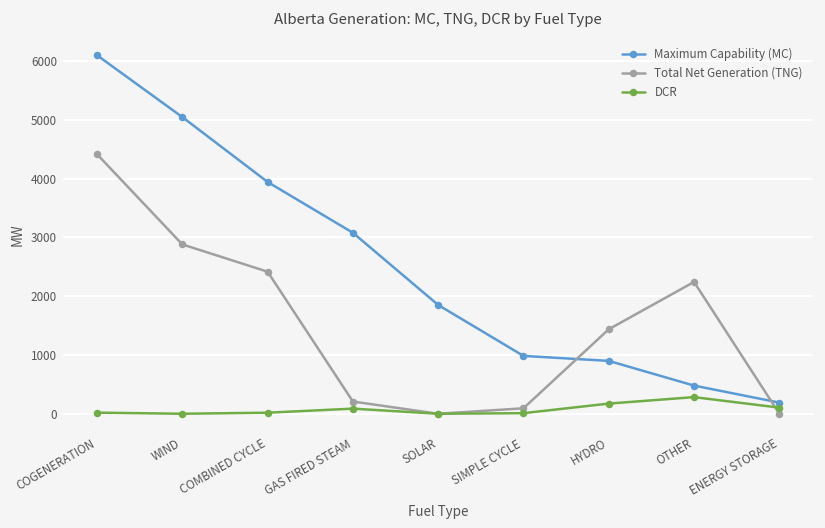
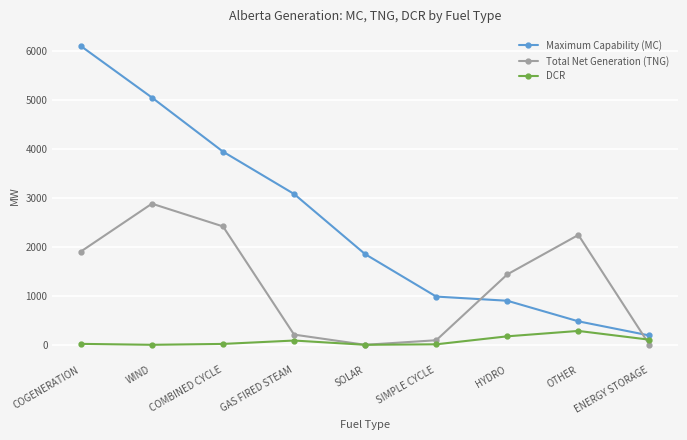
  {
    "Maximum Capability (MC)": {
      "COGENERATION": 6100,
      "WIND": 5000,
      "COMBINED CYCLE": 3900,
      "GAS FIRED STEAM": 3100,
      "SOLAR": 1900,
      "SIMPLE CYCLE": 1000,
      "HYDRO": 900,
      "OTHER": 500,
      "ENERGY STORAGE": 200
    },
    "Total Net Generation (TNG)": {
-     "COGENERATION": 4400,
+     "COGENERATION": 1900,
      "WIND": 2900,
      "COMBINED CYCLE": 2400,
      "GAS FIRED STEAM": 200,
      "SIMPLE CYCLE": 100,
      "HYDRO": 1400,
      "OTHER": 2200,
      "ENERGY STORAGE": 0
    },
    "DCR": {
      "COGENERATION": 0,
      "WIND": 0,
      "COMBINED CYCLE": 0,
      "GAS FIRED STEAM": 100,
      "SIMPLE CYCLE": 0,
      "HYDRO": 200,
      "OTHER": 300,
      "ENERGY STORAGE": 100
    }
  }
